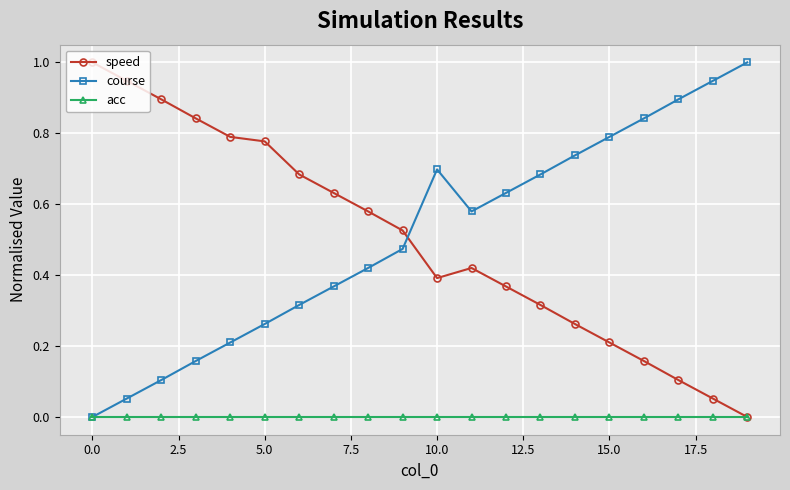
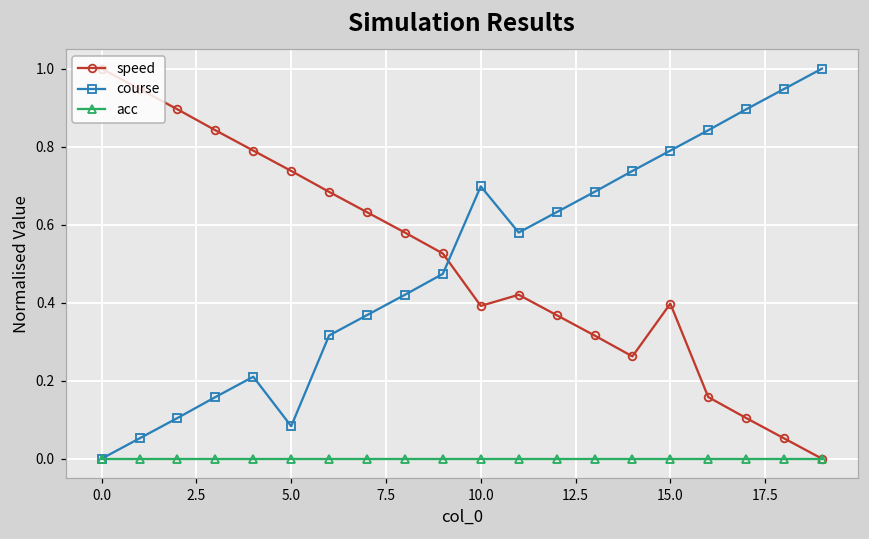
  {
    "speed": {
-     "5.0": 0.78,
+     "5.0": 0.74,
      "10.0": 0.39,
-     "15.0": 0.21
+     "15.0": 0.40
    },
    "course": {
-     "5.0": 0.26,
+     "5.0": 0.08,
      "10.0": 0.70,
      "15.0": 0.79
    },
    "acc": {
      "5.0": 0.00,
      "10.0": 0.00,
      "15.0": 0.00
    }
  }
